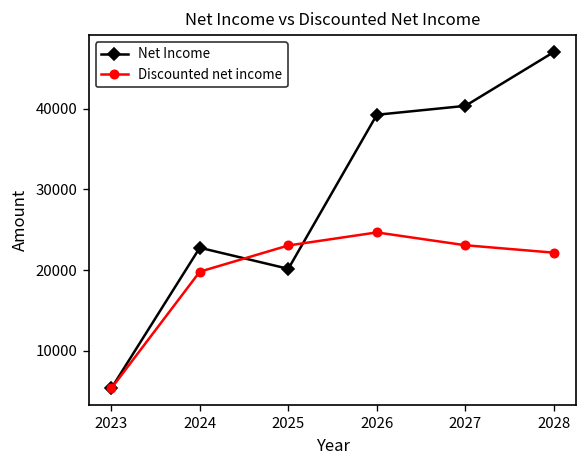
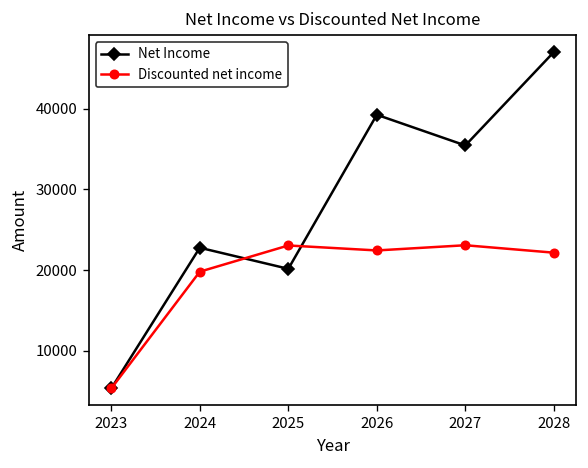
  {
    "Net Income": {
      "2024": 23000,
      "2025": 20000,
      "2026": 39000,
-     "2027": 40000,
+     "2027": 35000,
      "2028": 47000
    },
    "Discounted net income": {
      "2024": 20000,
      "2025": 23000,
-     "2026": 25000,
+     "2026": 22000,
      "2027": 23000,
      "2028": 22000
    }
  }
